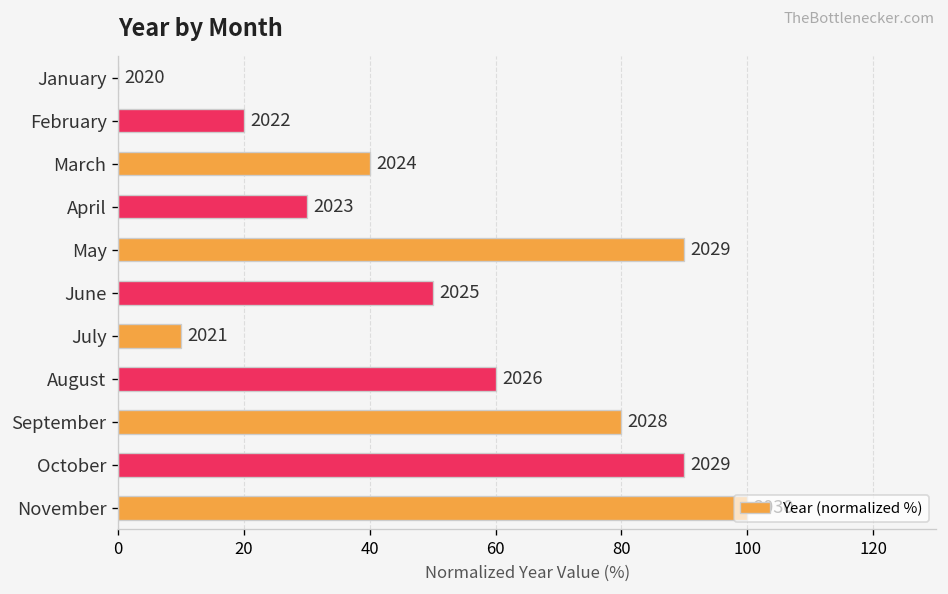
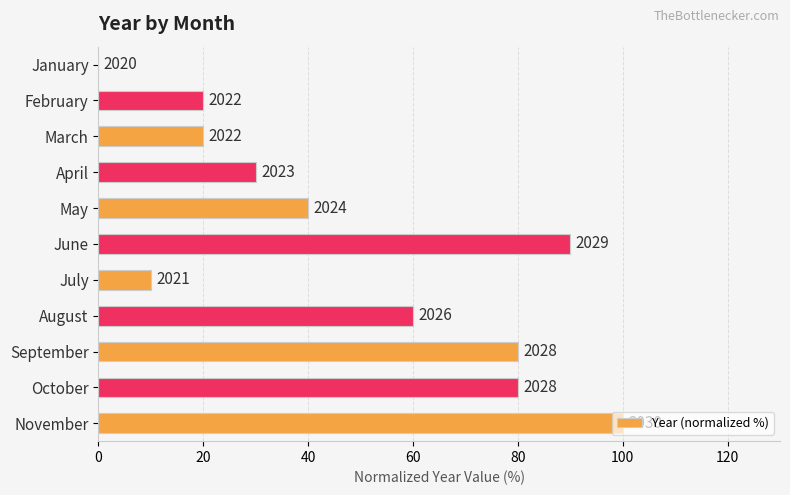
  {
-   "March": 2024,
-   "May": 2029,
-   "June": 2025,
-   "October": 2029
+   "March": 2022,
+   "May": 2024,
+   "June": 2029,
+   "October": 2028
  }
